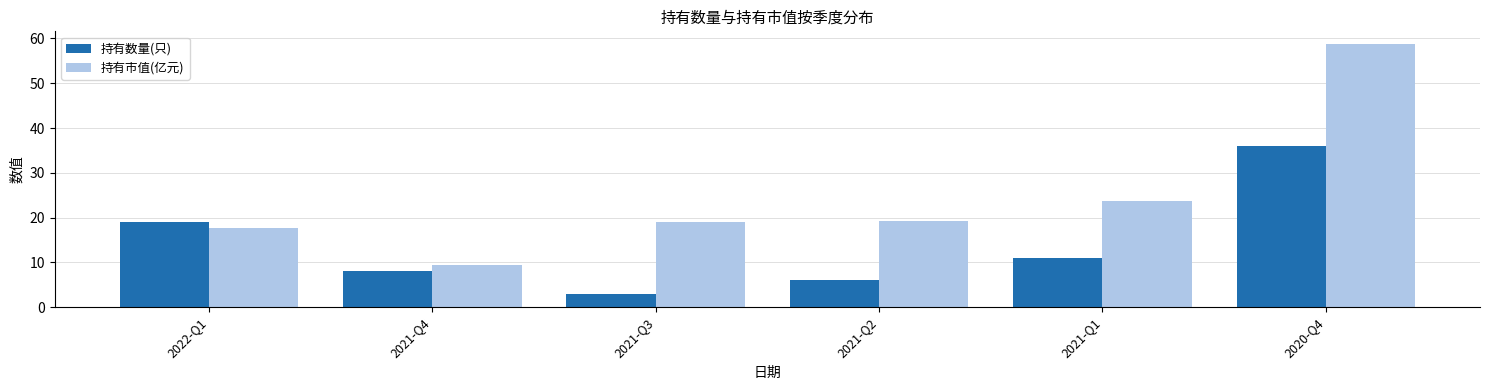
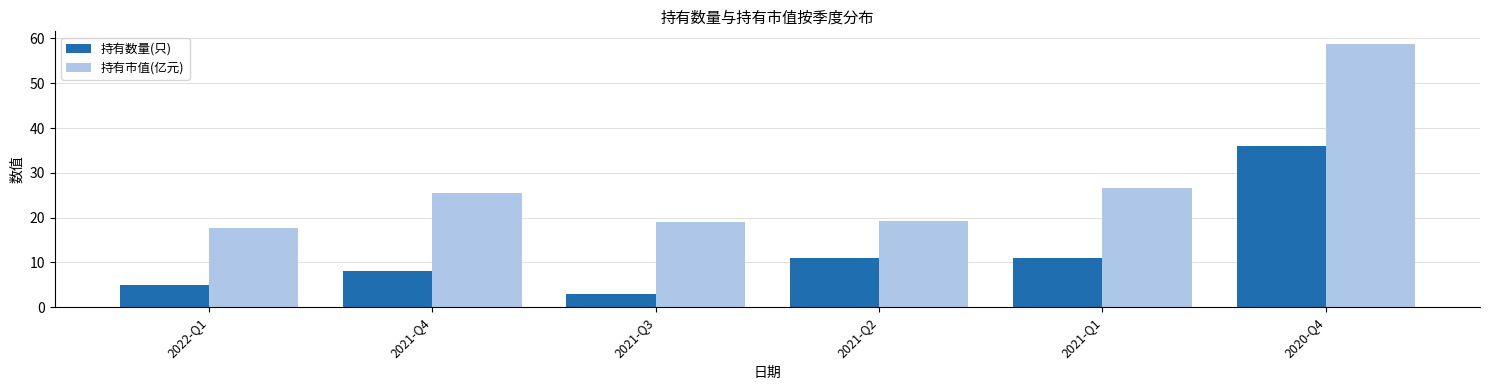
  {
    "持有数量(只)": {
-     "2022-Q1": 19,
+     "2022-Q1": 5,
      "2021-Q4": 8,
      "2021-Q3": 3,
-     "2021-Q2": 6,
+     "2021-Q2": 11,
      "2021-Q1": 11,
      "2020-Q4": 36
    },
    "持有市值(亿元)": {
      "2022-Q1": 18,
-     "2021-Q4": 9,
+     "2021-Q4": 26,
      "2021-Q3": 19,
      "2021-Q2": 19,
-     "2021-Q1": 24,
+     "2021-Q1": 27,
      "2020-Q4": 59
    }
  }
